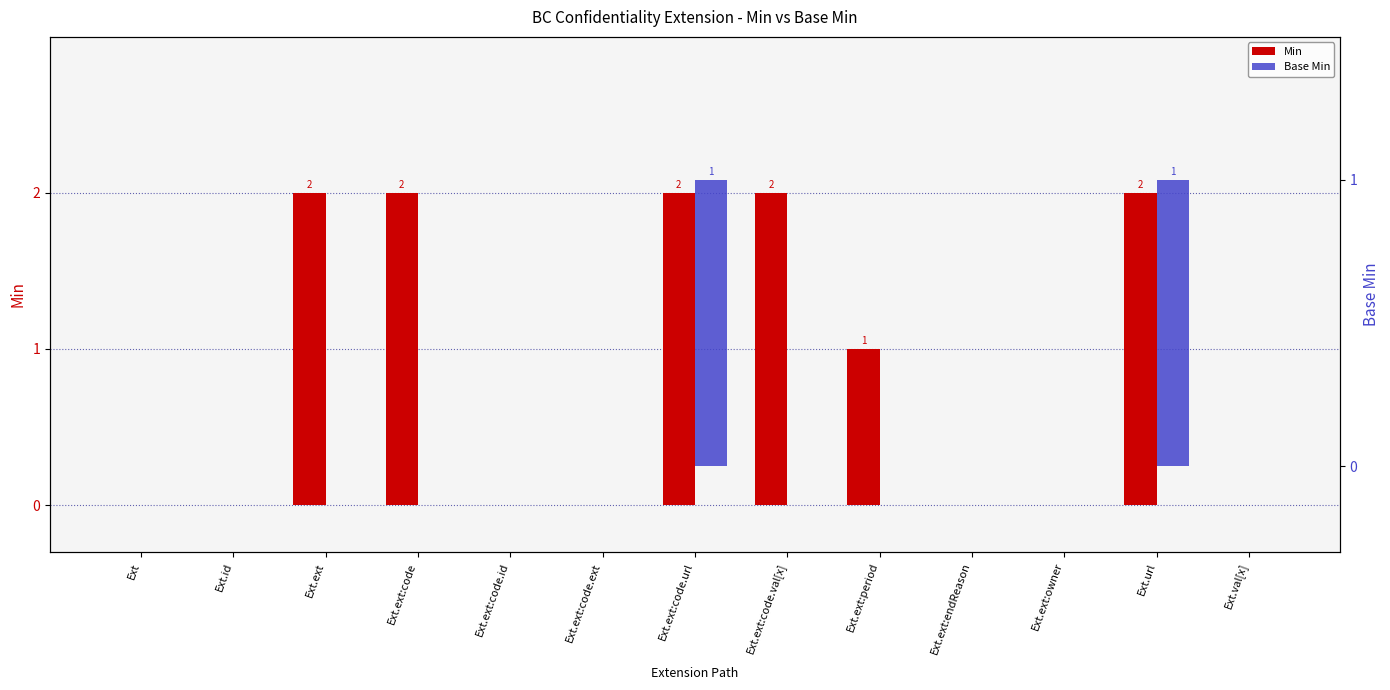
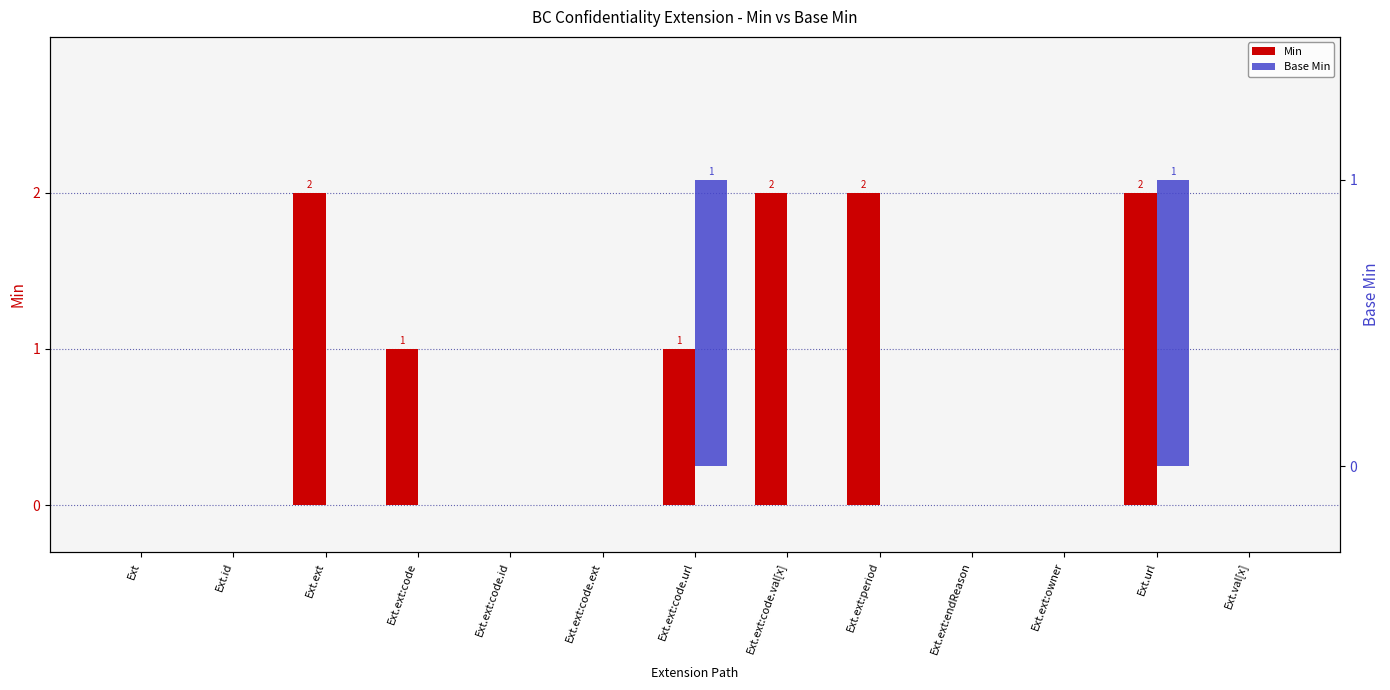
  {
    "Min": {
      "Ext.ext": 2,
-     "Ext.ext:code": 2,
-     "Ext.ext:code.url": 2,
+     "Ext.ext:code": 1,
+     "Ext.ext:code.url": 1,
      "Ext.ext:code.val[x]": 2,
-     "Ext.ext:period": 1,
+     "Ext.ext:period": 2,
      "Ext.url": 2
    },
    "Base Min": {
      "Ext.ext:code.url": 1,
      "Ext.url": 1
    }
  }
